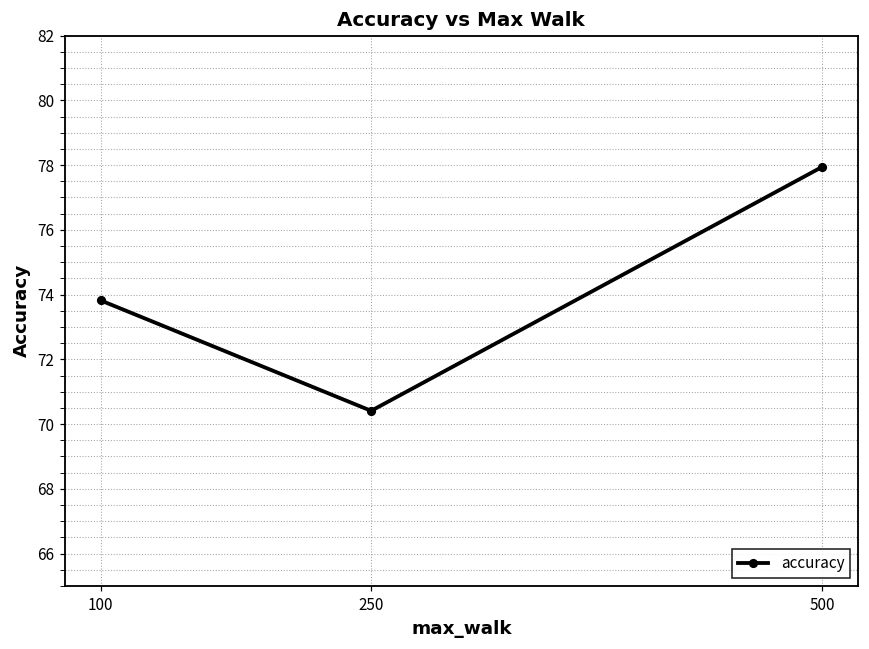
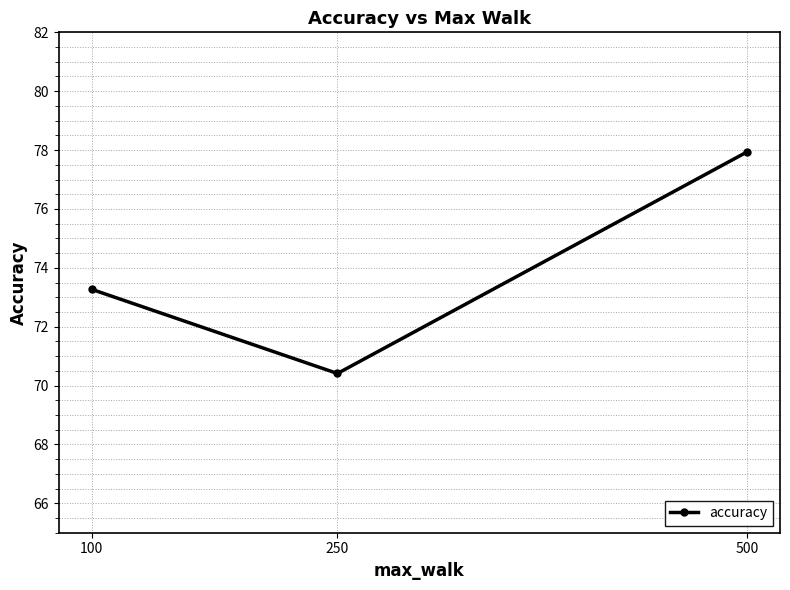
  {
-   "100": 73.8,
+   "100": 73.3,
    "250": 70.4,
    "500": 77.9
  }
